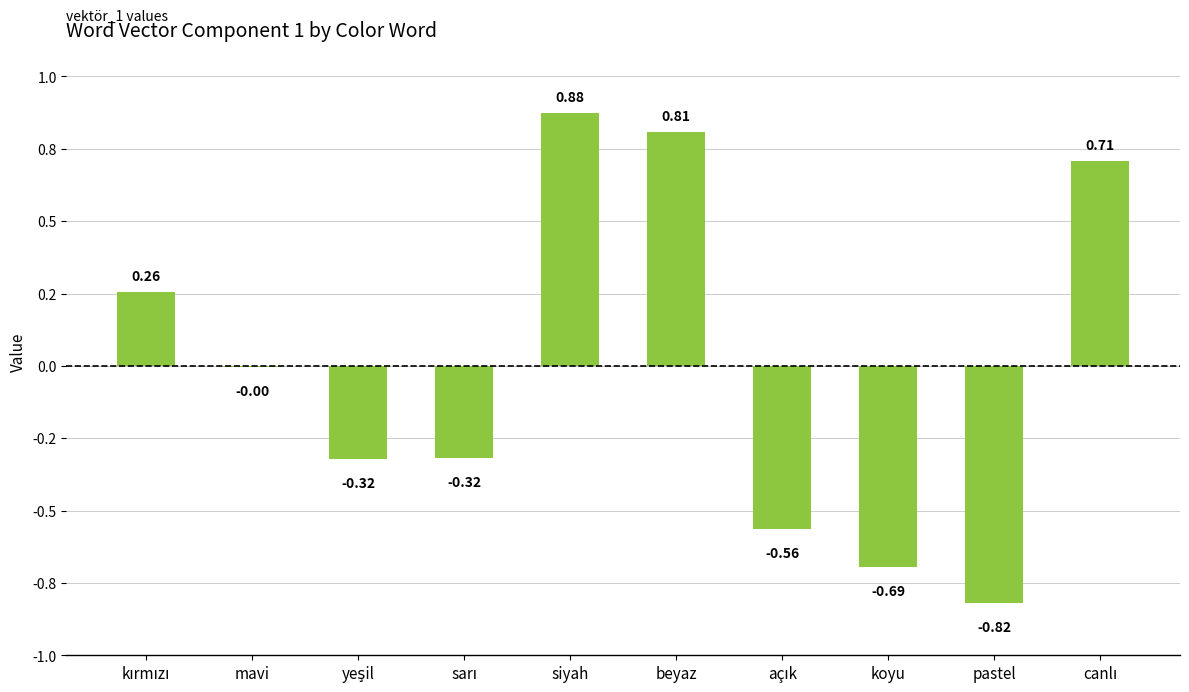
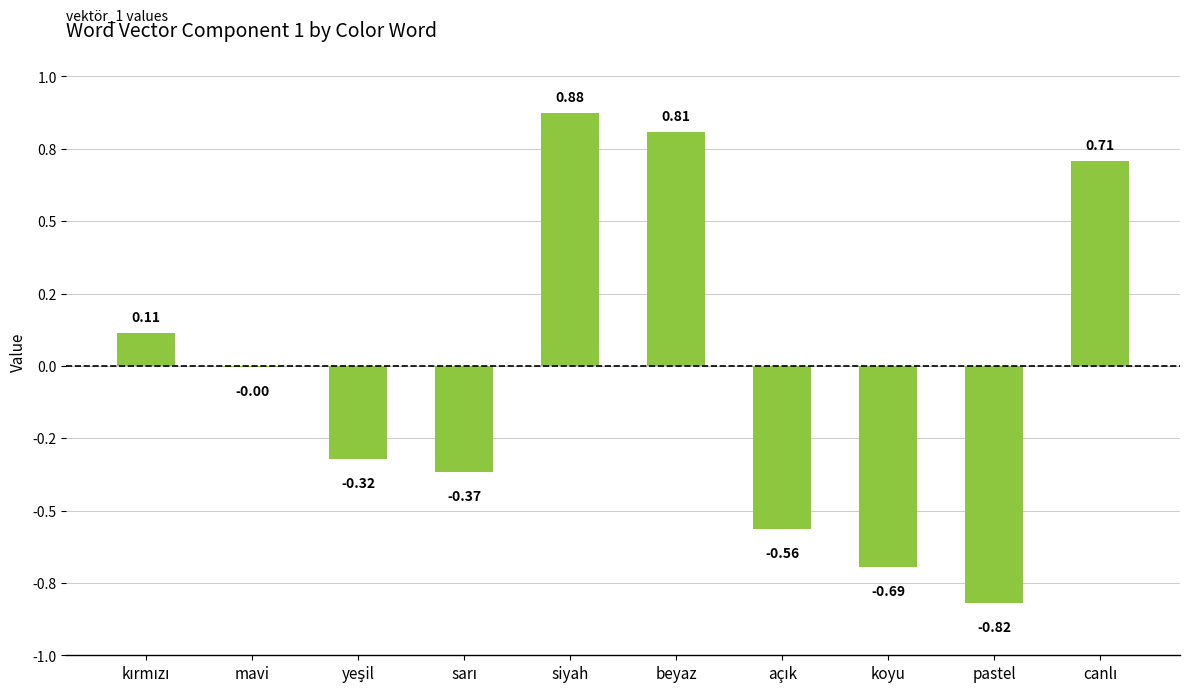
  {
-   "kırmızı": 0.26,
+   "kırmızı": 0.11,
    "mavi": -0.00,
    "yeşil": -0.32,
-   "sarı": -0.32,
+   "sarı": -0.37,
    "siyah": 0.88,
    "beyaz": 0.81,
    "açık": -0.56,
    "koyu": -0.69,
    "pastel": -0.82,
    "canlı": 0.71
  }
